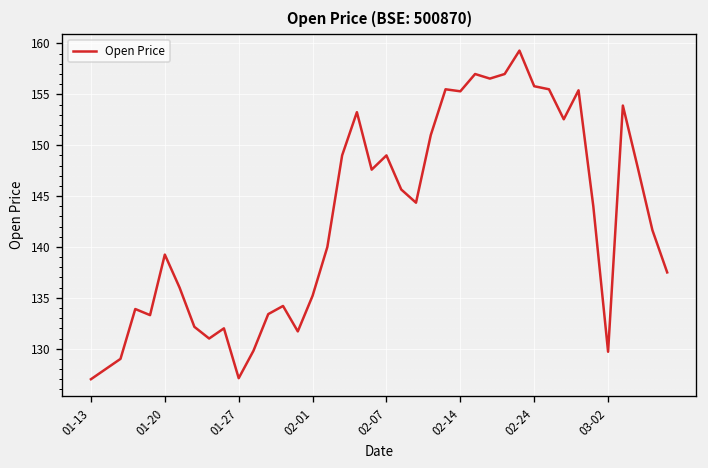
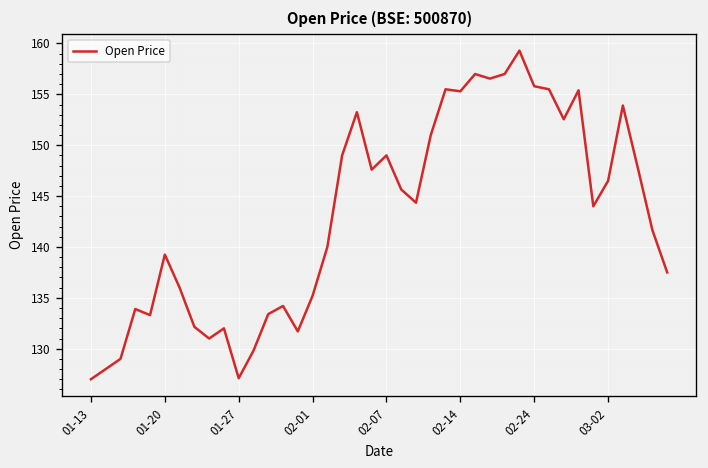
  {
    "01-13": 127,
    "01-20": 139,
    "01-27": 127,
    "02-01": 135,
    "02-07": 149,
    "02-14": 155,
    "02-24": 156,
-   "03-02": 130
+   "03-02": 147
  }
